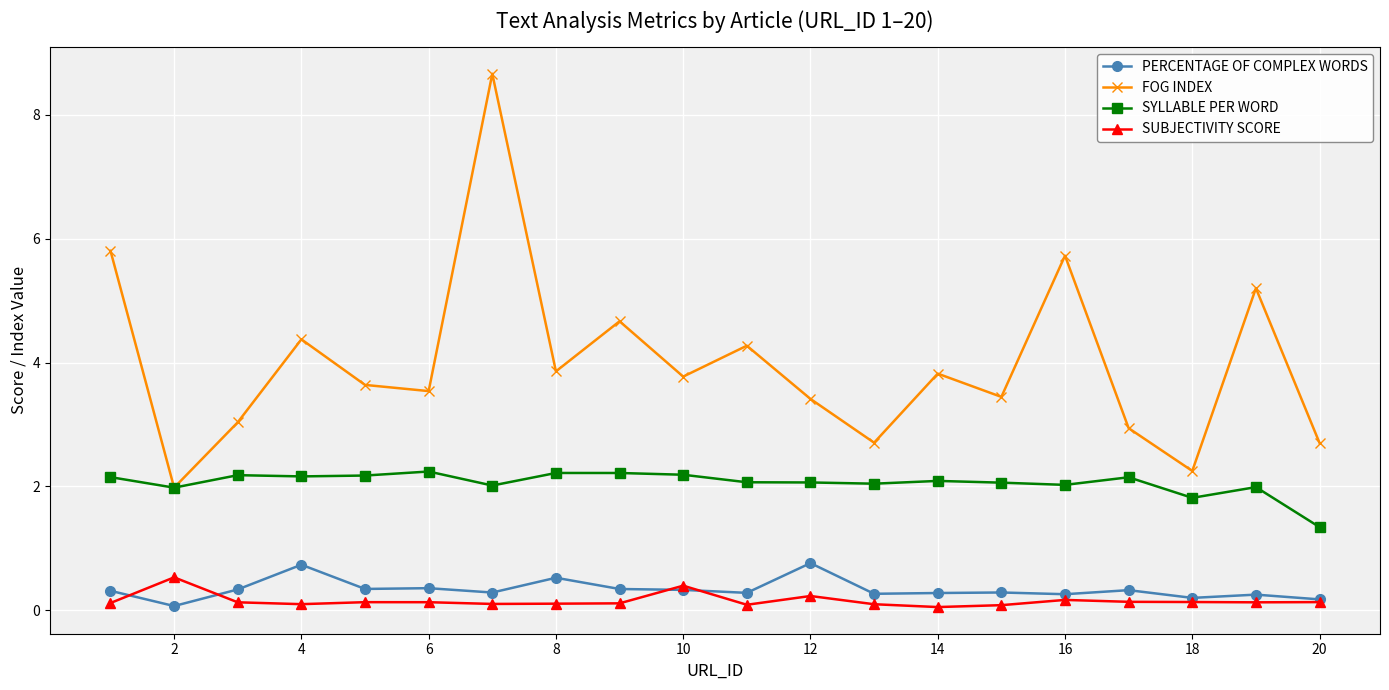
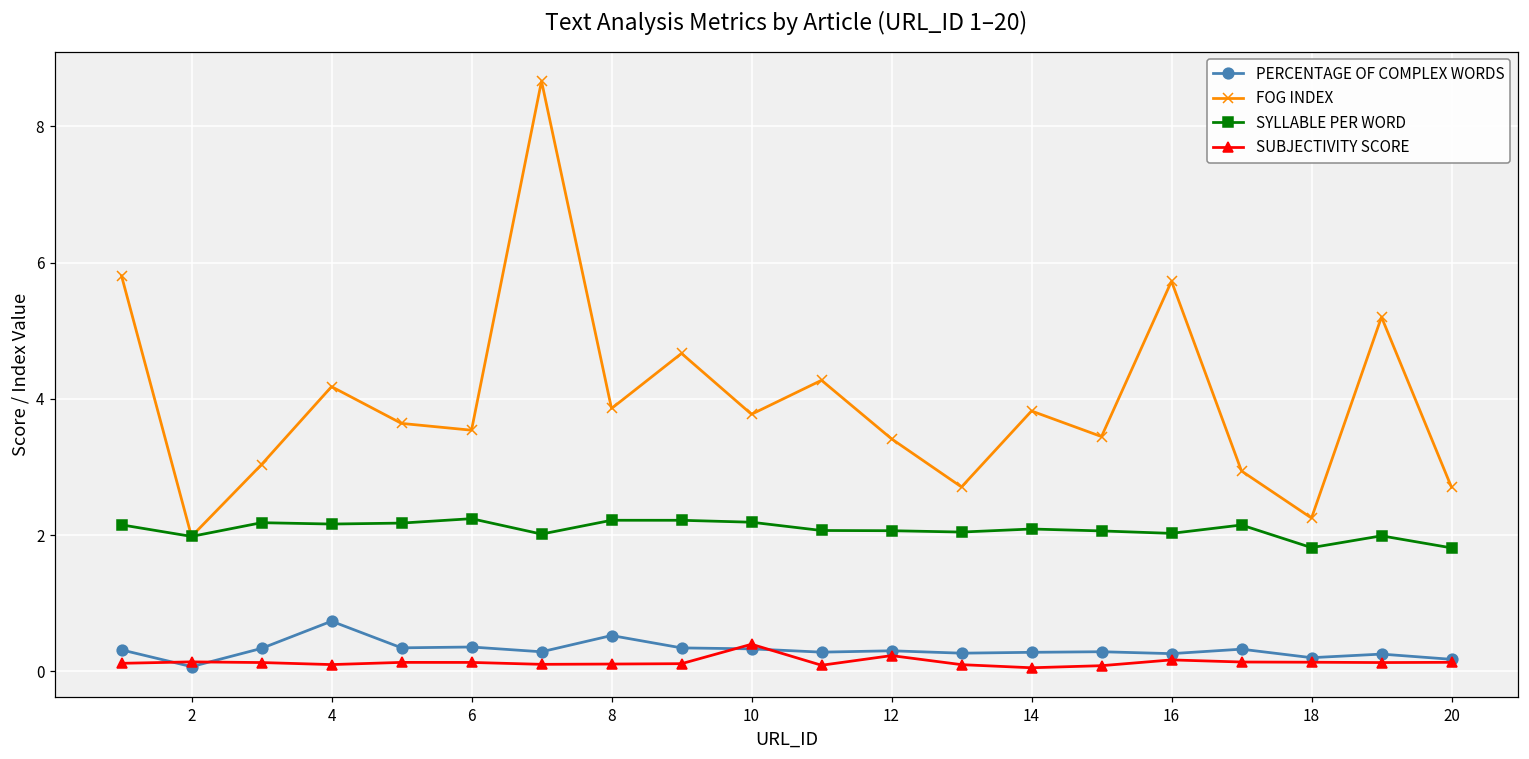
  {
    "PERCENTAGE OF COMPLEX WORDS": {
      "2": 0.1,
      "4": 0.7,
      "6": 0.4,
      "8": 0.5,
      "10": 0.3,
-     "12": 0.8,
+     "12": 0.3,
      "14": 0.3,
      "16": 0.3,
      "18": 0.2,
      "20": 0.2
    },
    "FOG INDEX": {
-     "4": 4.4,
+     "4": 4.2,
      "6": 3.5,
      "8": 3.9,
      "10": 3.8,
      "12": 3.4,
      "14": 3.8,
      "16": 5.7,
      "18": 2.3,
      "20": 2.7
    },
    "SYLLABLE PER WORD": {
      "4": 2.2,
      "6": 2.2,
      "8": 2.2,
      "10": 2.2,
      "12": 2.1,
      "14": 2.1,
      "16": 2.0,
      "18": 1.8,
-     "20": 1.3
+     "20": 1.8
    },
    "SUBJECTIVITY SCORE": {
-     "2": 0.5,
+     "2": 0.1,
      "4": 0.1,
      "6": 0.1,
      "8": 0.1,
      "10": 0.4,
      "12": 0.2,
      "14": 0.1,
      "16": 0.2,
      "18": 0.1,
      "20": 0.1
    }
  }
